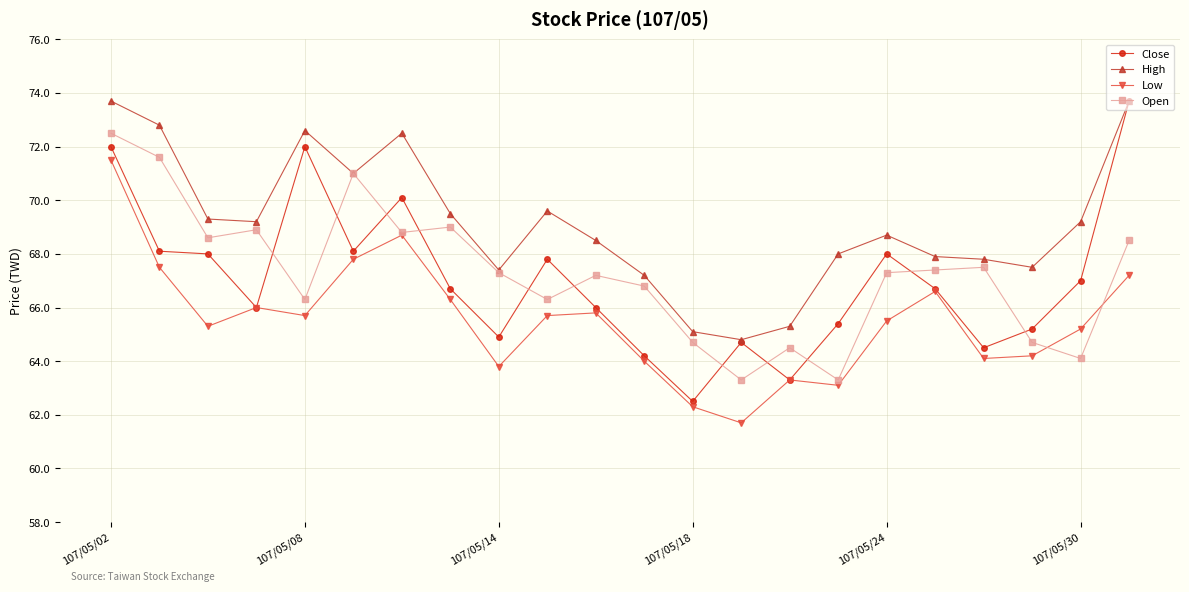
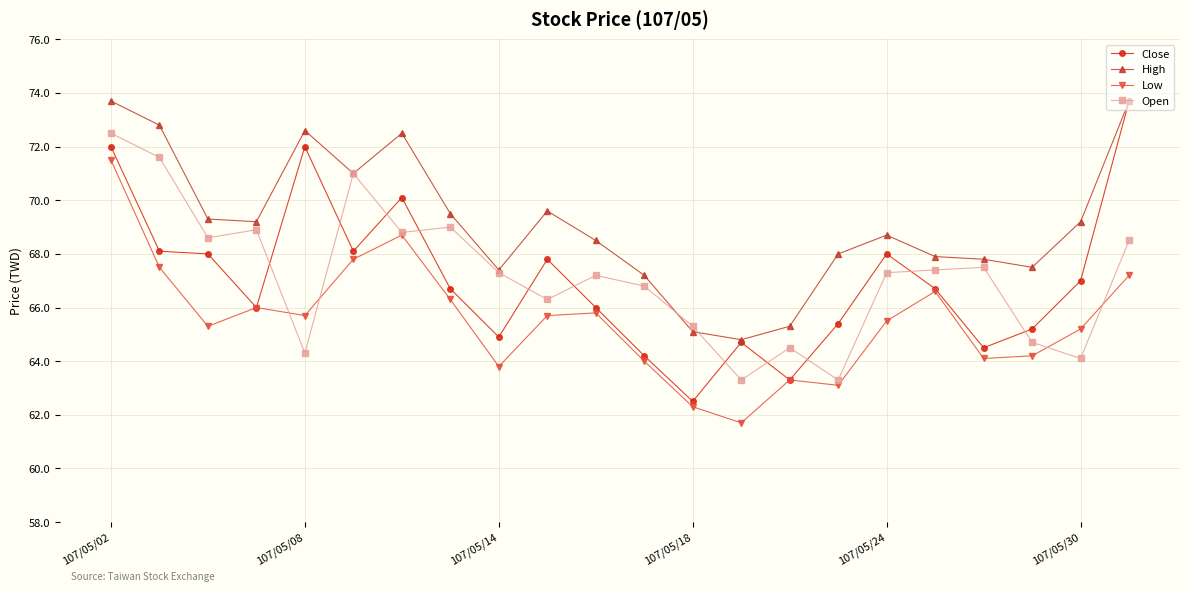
  {
    "Open": {
      "107/05/02": 72.5,
-     "107/05/08": 66.3,
+     "107/05/08": 64.3,
      "107/05/14": 67.3,
-     "107/05/18": 64.7,
+     "107/05/18": 65.3,
      "107/05/24": 67.3,
      "107/05/30": 64.1
    }
  }
